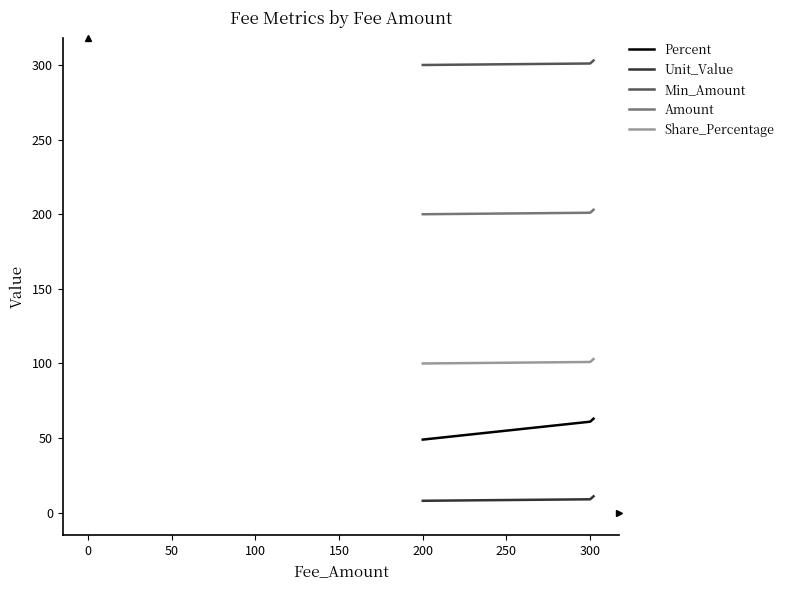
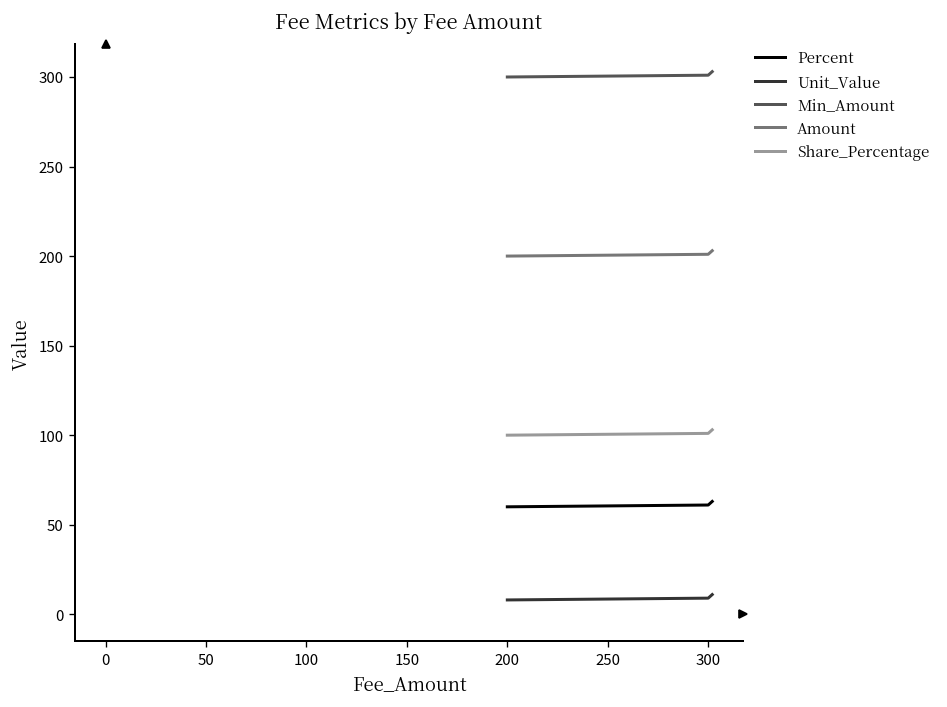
  {
    "Percent": {
-     "200": 49,
+     "200": 60,
      "300": 61
    }
  }
